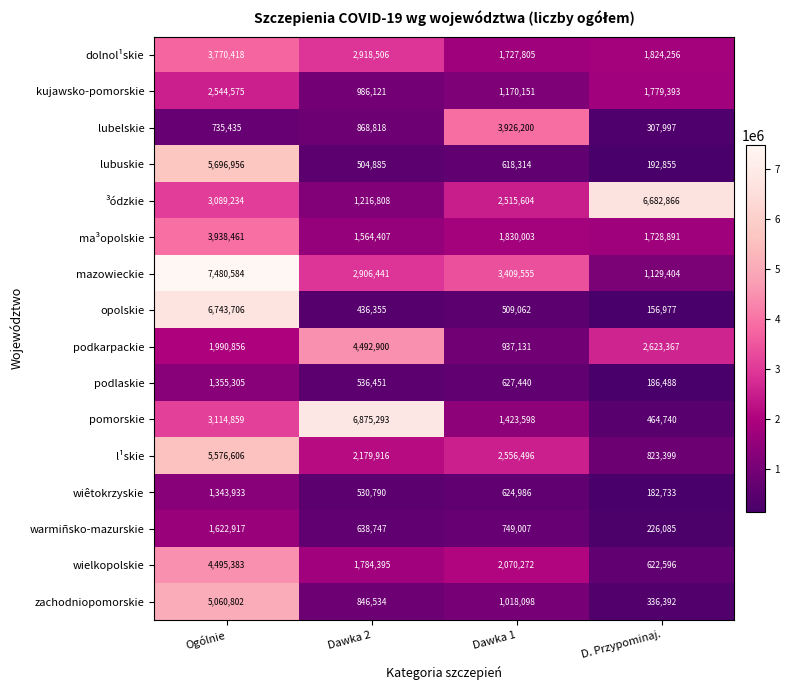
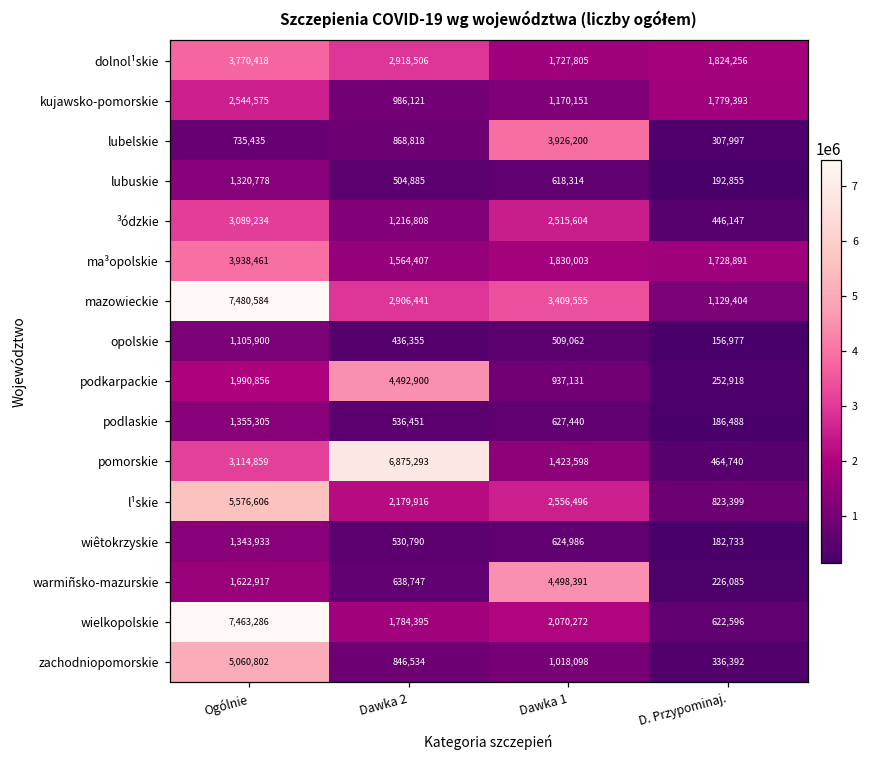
  {
    "dolnol¹skie": {
      "Ogólnie": "3,770,418",
      "Dawka 2": "2,918,506",
      "Dawka 1": "1,727,805",
      "D. Przypominaj.": "1,824,256"
    },
    "kujawsko-pomorskie": {
      "Ogólnie": "2,544,575",
      "Dawka 2": "986,121",
      "Dawka 1": "1,170,151",
      "D. Przypominaj.": "1,779,393"
    },
    "lubelskie": {
      "Ogólnie": "735,435",
      "Dawka 2": "868,818",
      "Dawka 1": "3,926,200",
      "D. Przypominaj.": "307,997"
    },
    "lubuskie": {
-     "Ogólnie": "5,696,956",
+     "Ogólnie": "1,320,778",
      "Dawka 2": "504,885",
      "Dawka 1": "618,314",
      "D. Przypominaj.": "192,855"
    },
    "³ódzkie": {
      "Ogólnie": "3,089,234",
      "Dawka 2": "1,216,808",
      "Dawka 1": "2,515,604",
-     "D. Przypominaj.": "6,682,866"
+     "D. Przypominaj.": "446,147"
    },
    "ma³opolskie": {
      "Ogólnie": "3,938,461",
      "Dawka 2": "1,564,407",
      "Dawka 1": "1,830,003",
      "D. Przypominaj.": "1,728,891"
    },
    "mazowieckie": {
      "Ogólnie": "7,480,584",
      "Dawka 2": "2,906,441",
      "Dawka 1": "3,409,555",
      "D. Przypominaj.": "1,129,404"
    },
    "opolskie": {
-     "Ogólnie": "6,743,706",
+     "Ogólnie": "1,105,900",
      "Dawka 2": "436,355",
      "Dawka 1": "509,062",
      "D. Przypominaj.": "156,977"
    },
    "podkarpackie": {
      "Ogólnie": "1,990,856",
      "Dawka 2": "4,492,900",
      "Dawka 1": "937,131",
-     "D. Przypominaj.": "2,623,367"
+     "D. Przypominaj.": "252,918"
    },
    "podlaskie": {
      "Ogólnie": "1,355,305",
      "Dawka 2": "536,451",
      "Dawka 1": "627,440",
      "D. Przypominaj.": "186,488"
    },
    "pomorskie": {
      "Ogólnie": "3,114,859",
      "Dawka 2": "6,875,293",
      "Dawka 1": "1,423,598",
      "D. Przypominaj.": "464,740"
    },
    "l¹skie": {
      "Ogólnie": "5,576,606",
      "Dawka 2": "2,179,916",
      "Dawka 1": "2,556,496",
      "D. Przypominaj.": "823,399"
    },
    "wiêtokrzyskie": {
      "Ogólnie": "1,343,933",
      "Dawka 2": "530,790",
      "Dawka 1": "624,986",
      "D. Przypominaj.": "182,733"
    },
    "warmiñsko-mazurskie": {
      "Ogólnie": "1,622,917",
      "Dawka 2": "638,747",
-     "Dawka 1": "749,007",
+     "Dawka 1": "4,498,391",
      "D. Przypominaj.": "226,085"
    },
    "wielkopolskie": {
-     "Ogólnie": "4,495,383",
+     "Ogólnie": "7,463,286",
      "Dawka 2": "1,784,395",
      "Dawka 1": "2,070,272",
      "D. Przypominaj.": "622,596"
    },
    "zachodniopomorskie": {
      "Ogólnie": "5,060,802",
      "Dawka 2": "846,534",
      "Dawka 1": "1,018,098",
      "D. Przypominaj.": "336,392"
    }
  }
